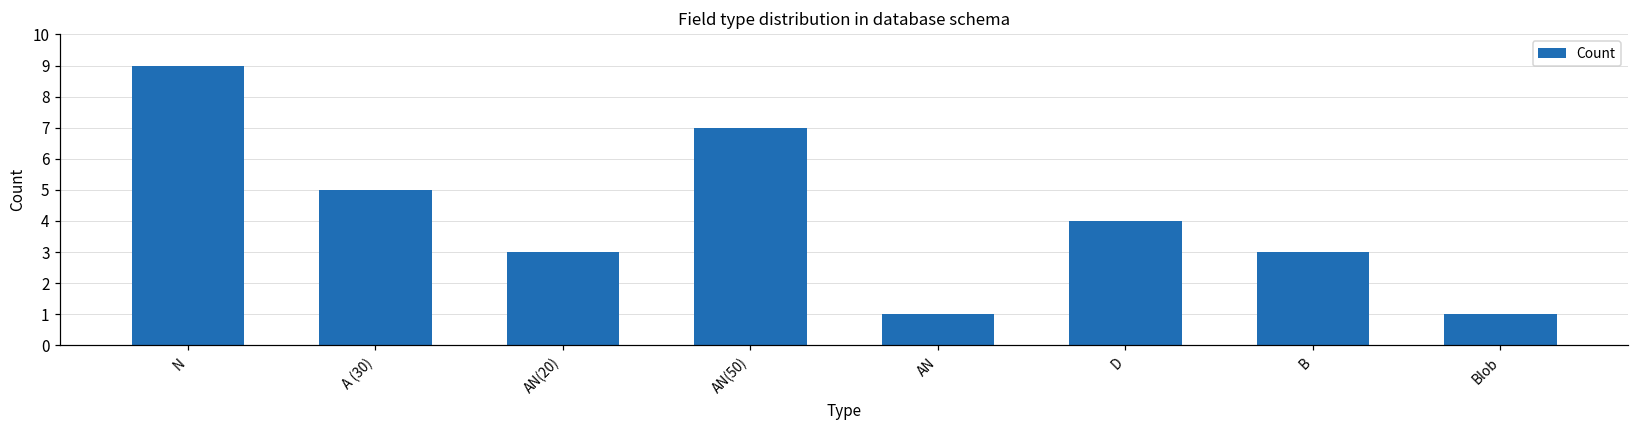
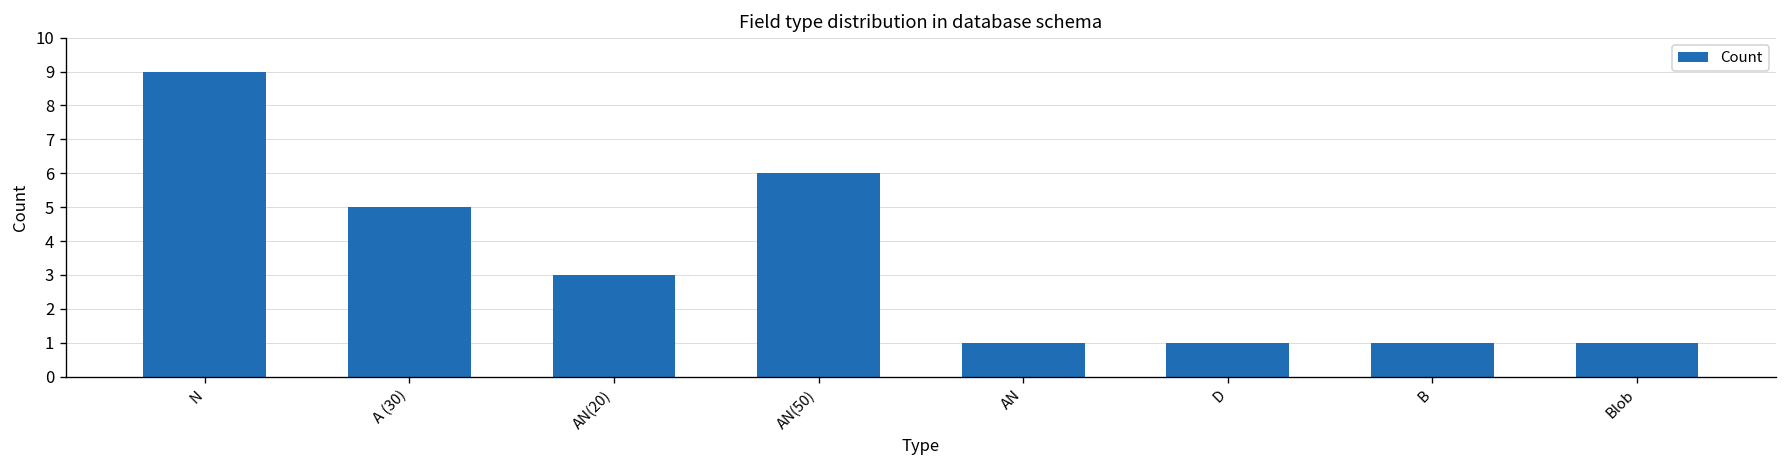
  {
    "N": 9,
    "A (30)": 5,
    "AN(20)": 3,
-   "AN(50)": 7,
+   "AN(50)": 6,
    "AN": 1,
-   "D": 4,
-   "B": 3,
+   "D": 1,
+   "B": 1,
    "Blob": 1
  }
